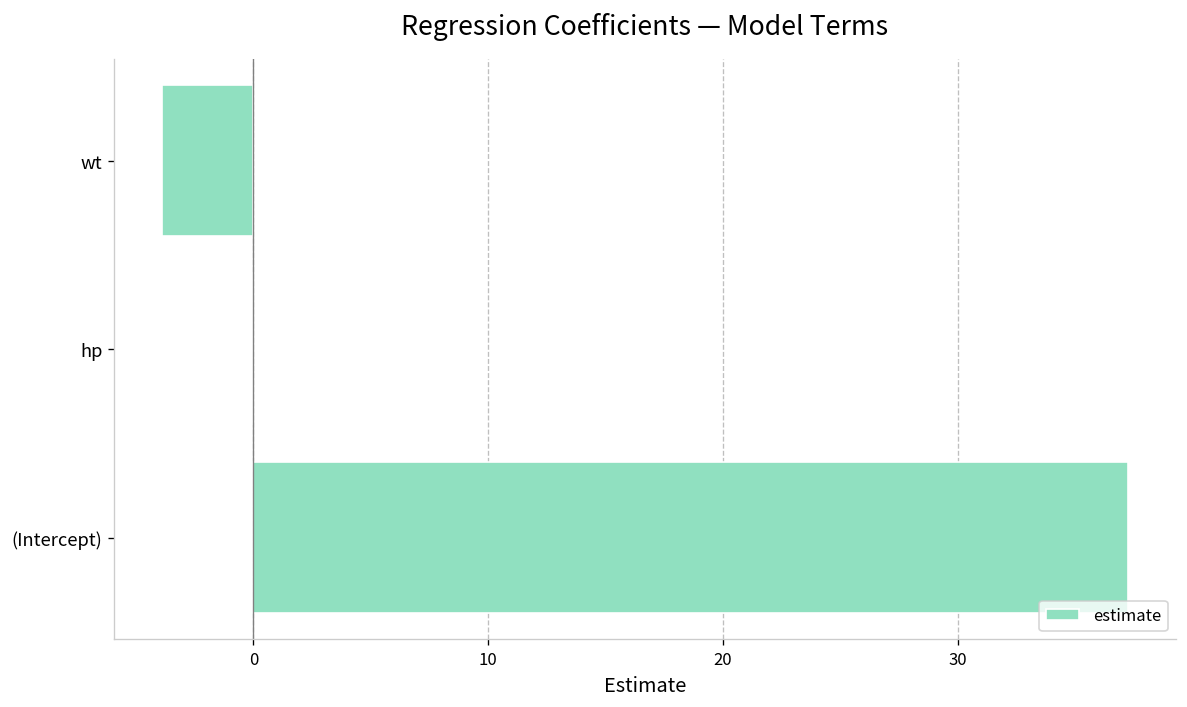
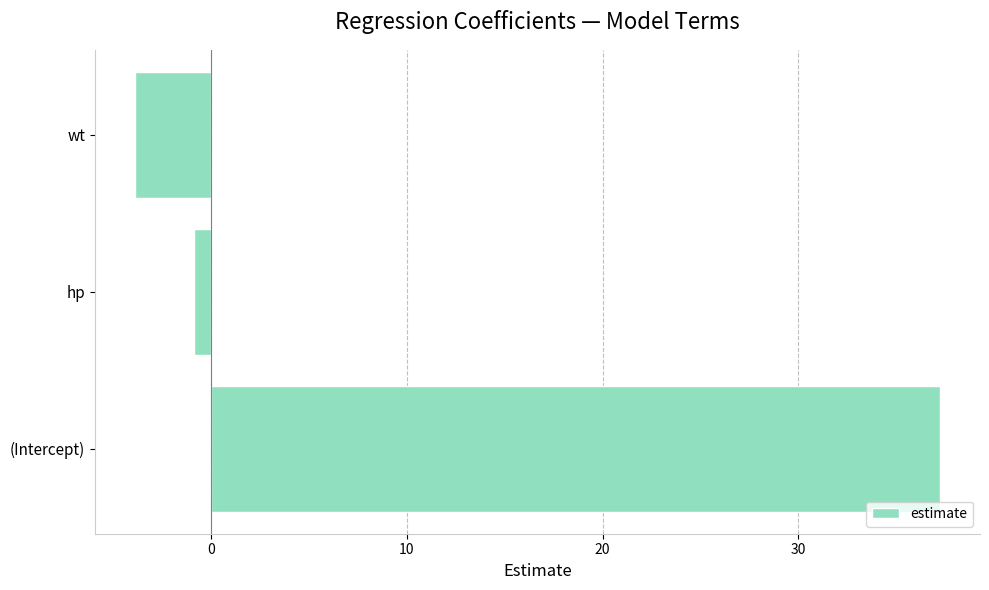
  {
    "wt": -3.9,
-   "hp": 0.0,
+   "hp": -0.9,
    "(Intercept)": 37.2
  }
